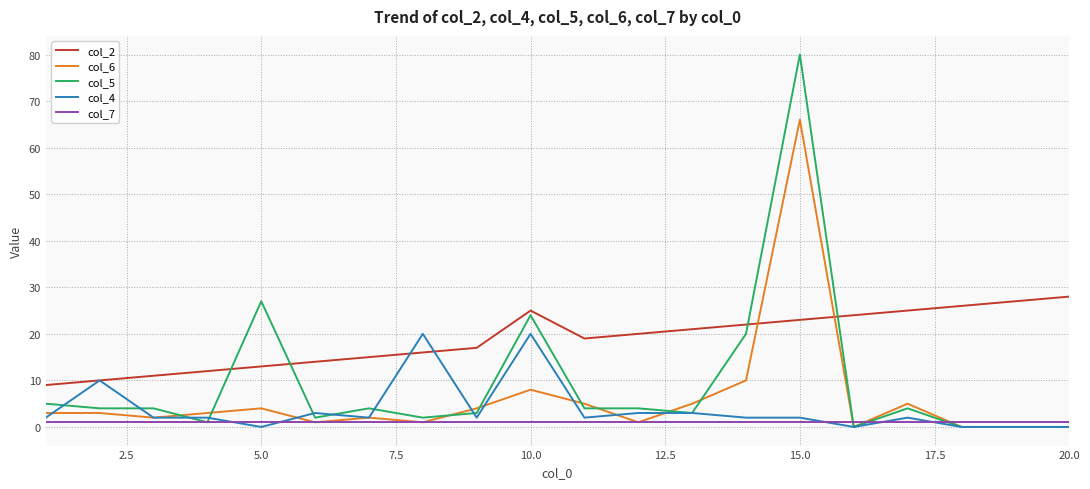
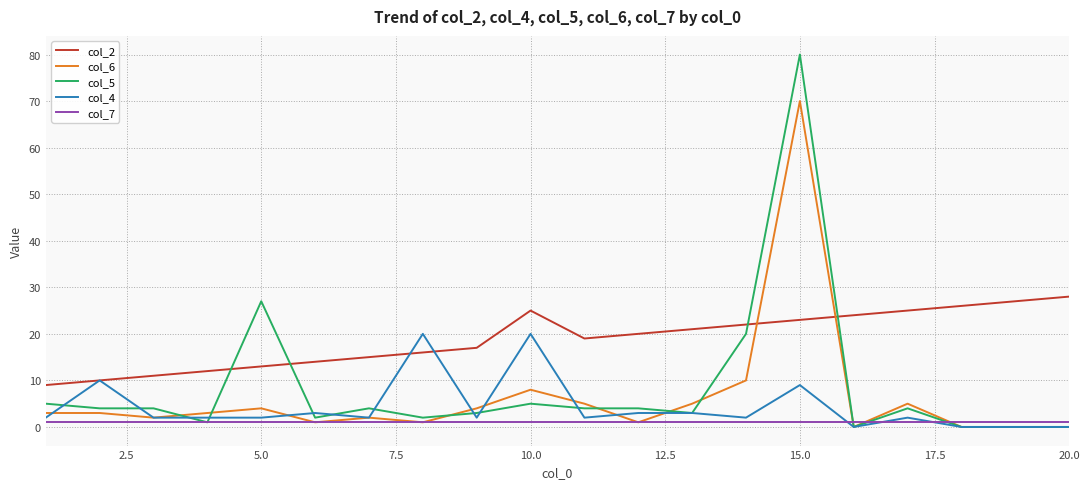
  {
    "col_2": {
      "5.0": 13,
      "10.0": 25,
      "15.0": 23,
      "20.0": 28
    },
    "col_6": {
      "5.0": 4,
      "10.0": 8,
-     "15.0": 66
+     "15.0": 70
    },
    "col_5": {
      "5.0": 27,
-     "10.0": 24,
+     "10.0": 5,
      "15.0": 80
    },
    "col_4": {
-     "5.0": 0,
+     "5.0": 2,
      "10.0": 20,
-     "15.0": 2
+     "15.0": 9
    },
    "col_7": {
      "5.0": 1,
      "10.0": 1,
      "15.0": 1,
      "20.0": 1
    }
  }
